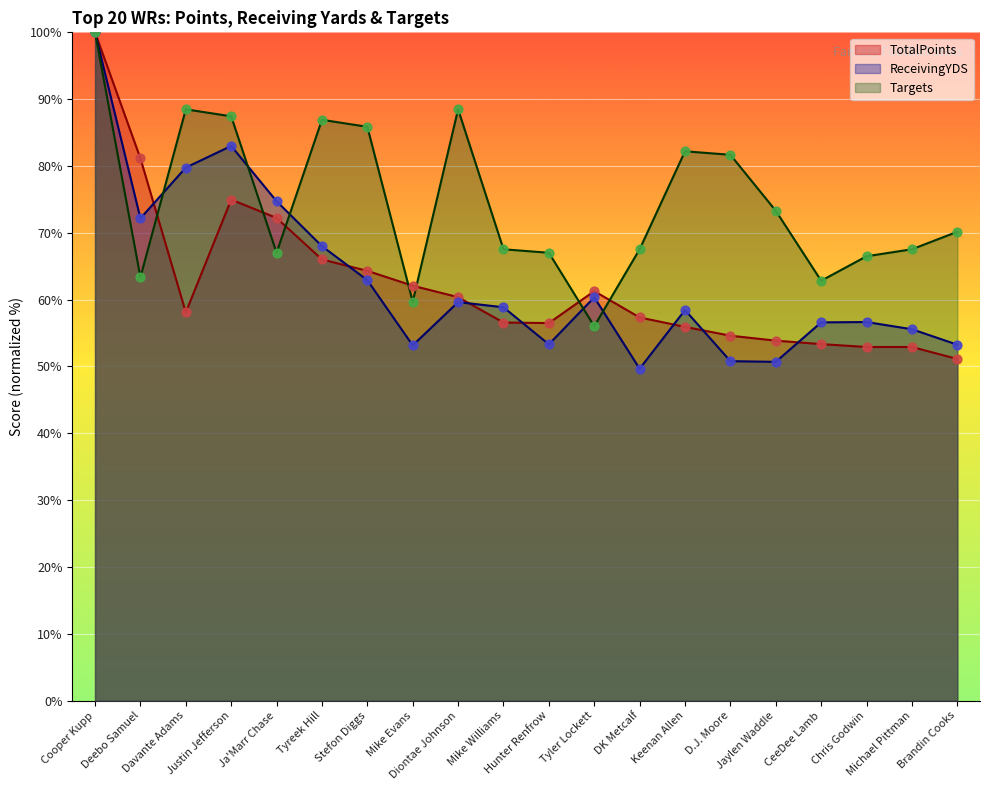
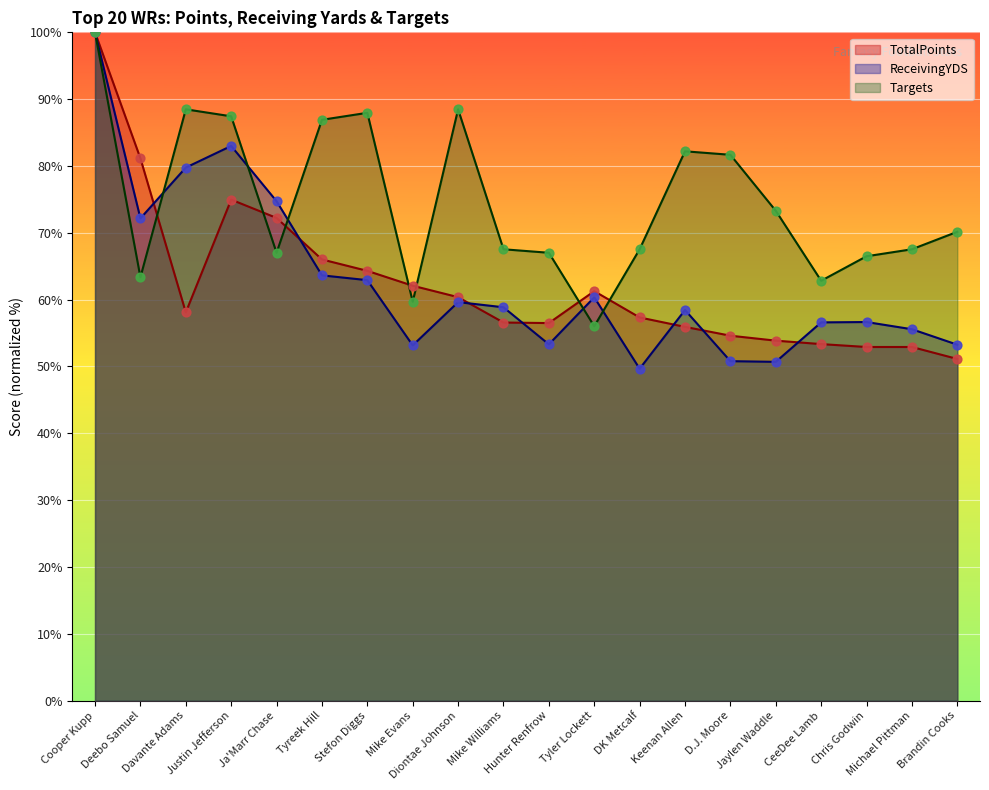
  {
    "TotalPoints": {
      "Deebo Samuel": "81%",
      "Davante Adams": "58%",
      "Justin Jefferson": "75%",
      "Ja'Marr Chase": "72%",
      "Tyreek Hill": "66%",
      "Stefon Diggs": "64%",
      "Mike Evans": "62%",
      "Diontae Johnson": "60%",
      "Mike Williams": "57%",
      "Hunter Renfrow": "56%",
      "Tyler Lockett": "61%",
      "DK Metcalf": "57%",
      "Keenan Allen": "56%",
      "D.J. Moore": "55%",
      "Jaylen Waddle": "54%",
      "CeeDee Lamb": "53%",
      "Chris Godwin": "53%",
      "Michael Pittman": "53%",
      "Brandin Cooks": "51%"
    },
    "ReceivingYDS": {
      "Deebo Samuel": "72%",
      "Davante Adams": "80%",
      "Justin Jefferson": "83%",
      "Ja'Marr Chase": "75%",
-     "Tyreek Hill": "68%",
+     "Tyreek Hill": "64%",
      "Stefon Diggs": "63%",
      "Mike Evans": "53%",
      "Diontae Johnson": "60%",
      "Mike Williams": "59%",
      "Hunter Renfrow": "53%",
      "Tyler Lockett": "60%",
      "DK Metcalf": "50%",
      "Keenan Allen": "58%",
      "D.J. Moore": "51%",
      "Jaylen Waddle": "51%",
      "CeeDee Lamb": "57%",
      "Chris Godwin": "57%",
      "Michael Pittman": "56%",
      "Brandin Cooks": "53%"
    },
    "Targets": {
      "Deebo Samuel": "63%",
      "Davante Adams": "88%",
      "Justin Jefferson": "87%",
      "Ja'Marr Chase": "67%",
      "Tyreek Hill": "87%",
-     "Stefon Diggs": "86%",
+     "Stefon Diggs": "88%",
      "Mike Evans": "60%",
      "Diontae Johnson": "88%",
      "Mike Williams": "68%",
      "Hunter Renfrow": "67%",
      "Tyler Lockett": "56%",
      "DK Metcalf": "68%",
      "Keenan Allen": "82%",
      "D.J. Moore": "82%",
      "Jaylen Waddle": "73%",
      "CeeDee Lamb": "63%",
      "Chris Godwin": "66%",
      "Michael Pittman": "68%",
      "Brandin Cooks": "70%"
    }
  }
